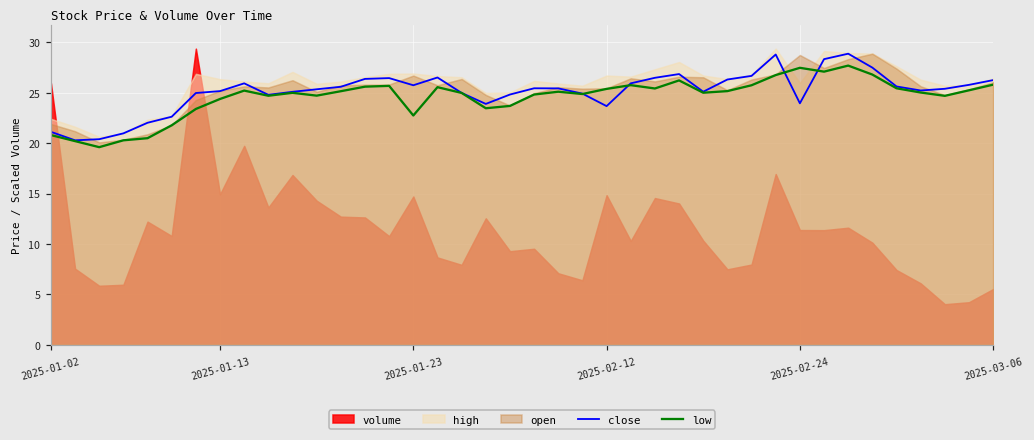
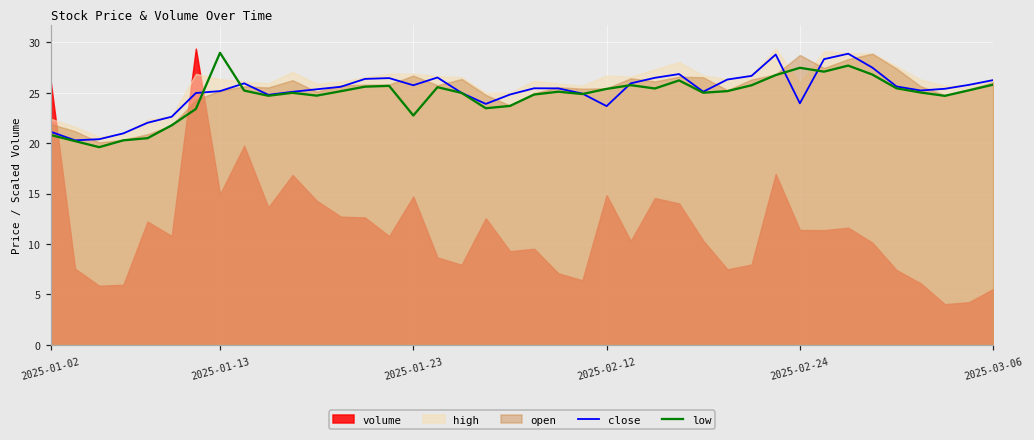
  {
    "close": {
      "2025-01-02": 21,
      "2025-01-23": 26,
      "2025-02-12": 24,
      "2025-02-24": 24
    },
    "volume": {
      "2025-01-02": 26,
      "2025-01-13": 15,
      "2025-01-23": 15,
      "2025-02-12": 15,
      "2025-02-24": 11,
      "2025-03-06": 6
    },
    "low": {
      "2025-01-02": 21,
-     "2025-01-13": 24,
+     "2025-01-13": 29,
      "2025-01-23": 23,
      "2025-02-24": 27
    },
    "high": {
      "2025-01-02": 22,
      "2025-01-13": 26,
      "2025-02-12": 27,
      "2025-02-24": 26
    },
    "open": {
      "2025-01-02": 22,
      "2025-02-24": 29
    }
  }
